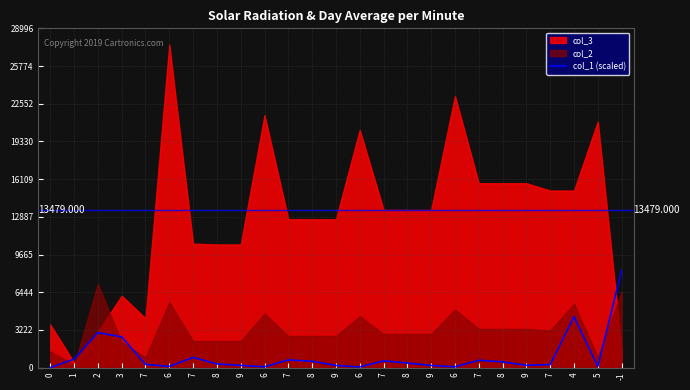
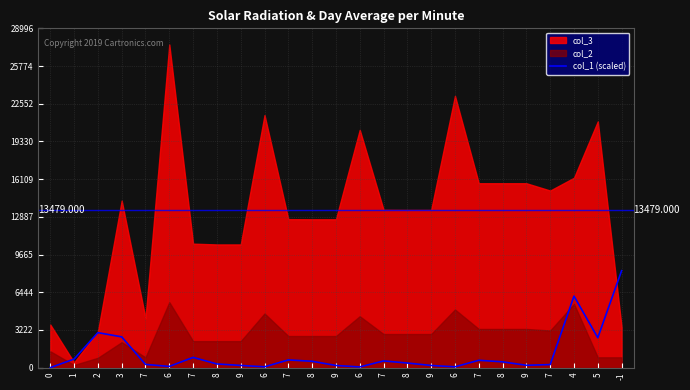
  {
    "col_1 (scaled)": {
      "0": 0,
      "1": 700,
      "3": 2600,
-     "4": 4400,
-     "5": 100,
+     "4": 6100,
+     "5": 2600,
      "-1": 8300
    },
    "col_3": {
      "0": 3700,
      "1": 400,
-     "3": 6100,
-     "4": 15100,
+     "3": 14300,
+     "4": 16200,
      "5": 21000,
-     "-1": 1600
+     "-1": 3500
    },
    "col_2": {
      "0": 1400,
      "1": 200,
-     "2": 7200,
+     "2": 800,
      "3": 2200,
      "4": 5400,
      "5": 900,
-     "-1": 6500
+     "-1": 900
    }
  }
